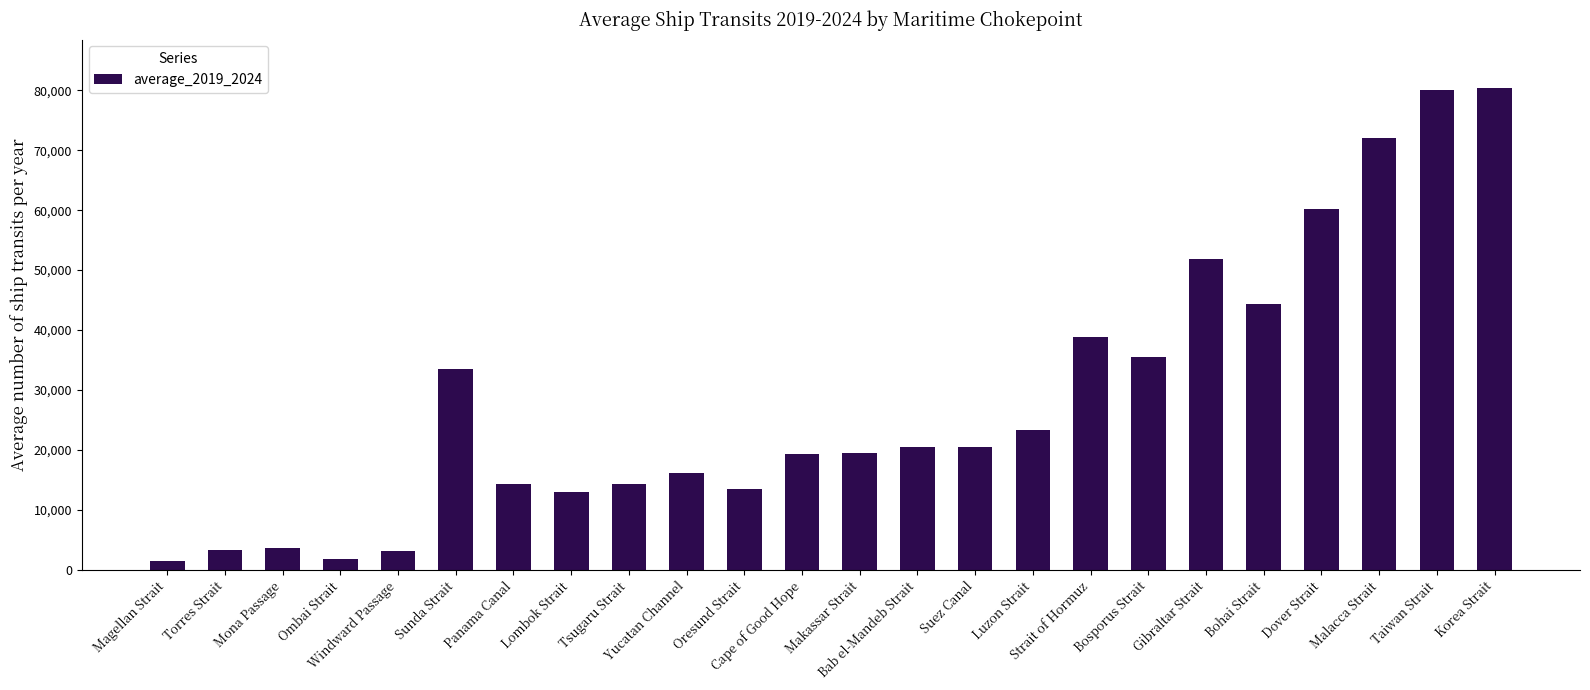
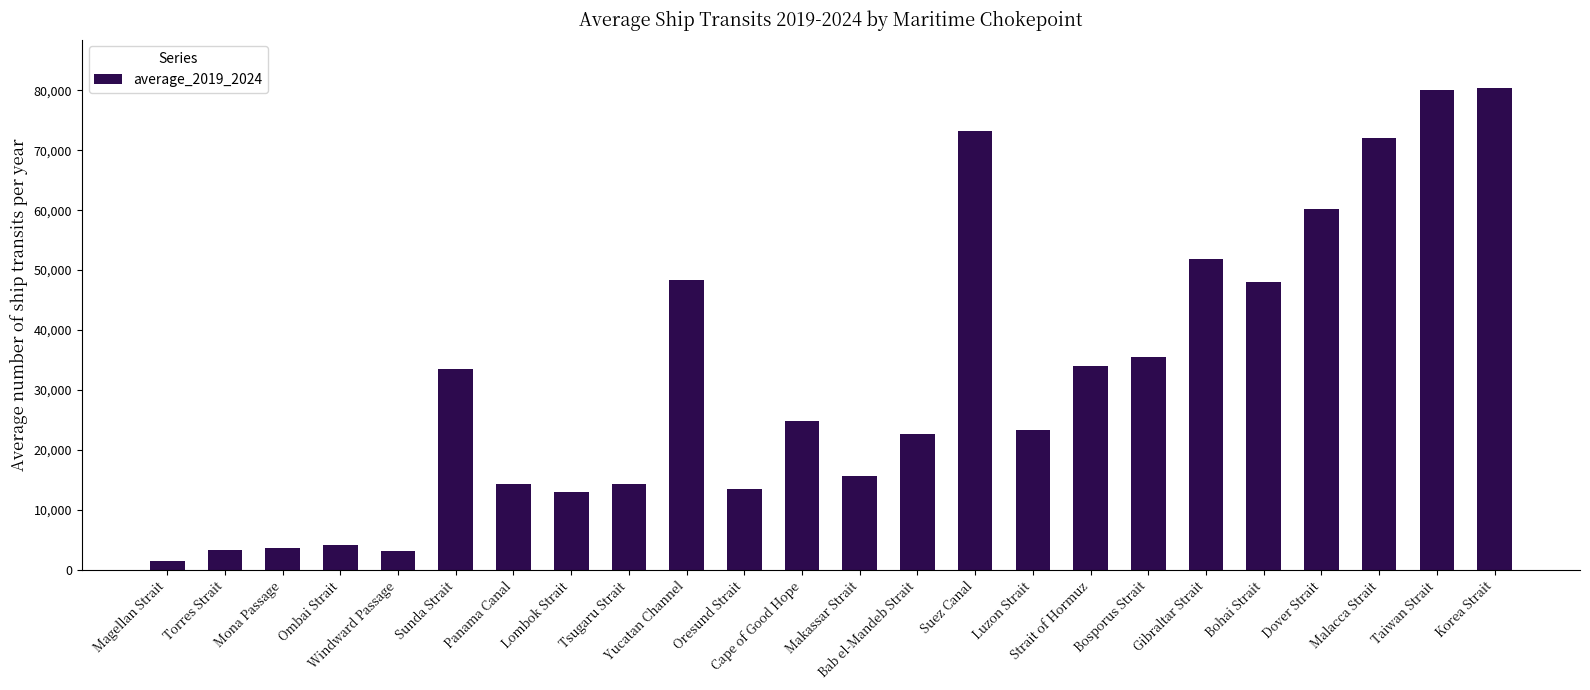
  {
    "Magellan Strait": "1,000",
    "Torres Strait": "3,000",
    "Mona Passage": "4,000",
-   "Ombai Strait": "2,000",
+   "Ombai Strait": "4,000",
    "Windward Passage": "3,000",
    "Sunda Strait": "33,000",
    "Panama Canal": "14,000",
    "Lombok Strait": "13,000",
    "Tsugaru Strait": "14,000",
-   "Yucatan Channel": "16,000",
+   "Yucatan Channel": "48,000",
    "Oresund Strait": "13,000",
-   "Cape of Good Hope": "19,000",
-   "Makassar Strait": "19,000",
-   "Bab el-Mandeb Strait": "20,000",
-   "Suez Canal": "21,000",
+   "Cape of Good Hope": "25,000",
+   "Makassar Strait": "16,000",
+   "Bab el-Mandeb Strait": "23,000",
+   "Suez Canal": "73,000",
    "Luzon Strait": "23,000",
-   "Strait of Hormuz": "39,000",
+   "Strait of Hormuz": "34,000",
    "Bosporus Strait": "35,000",
    "Gibraltar Strait": "52,000",
-   "Bohai Strait": "44,000",
+   "Bohai Strait": "48,000",
    "Dover Strait": "60,000",
    "Malacca Strait": "72,000",
    "Taiwan Strait": "80,000",
    "Korea Strait": "80,000"
  }
